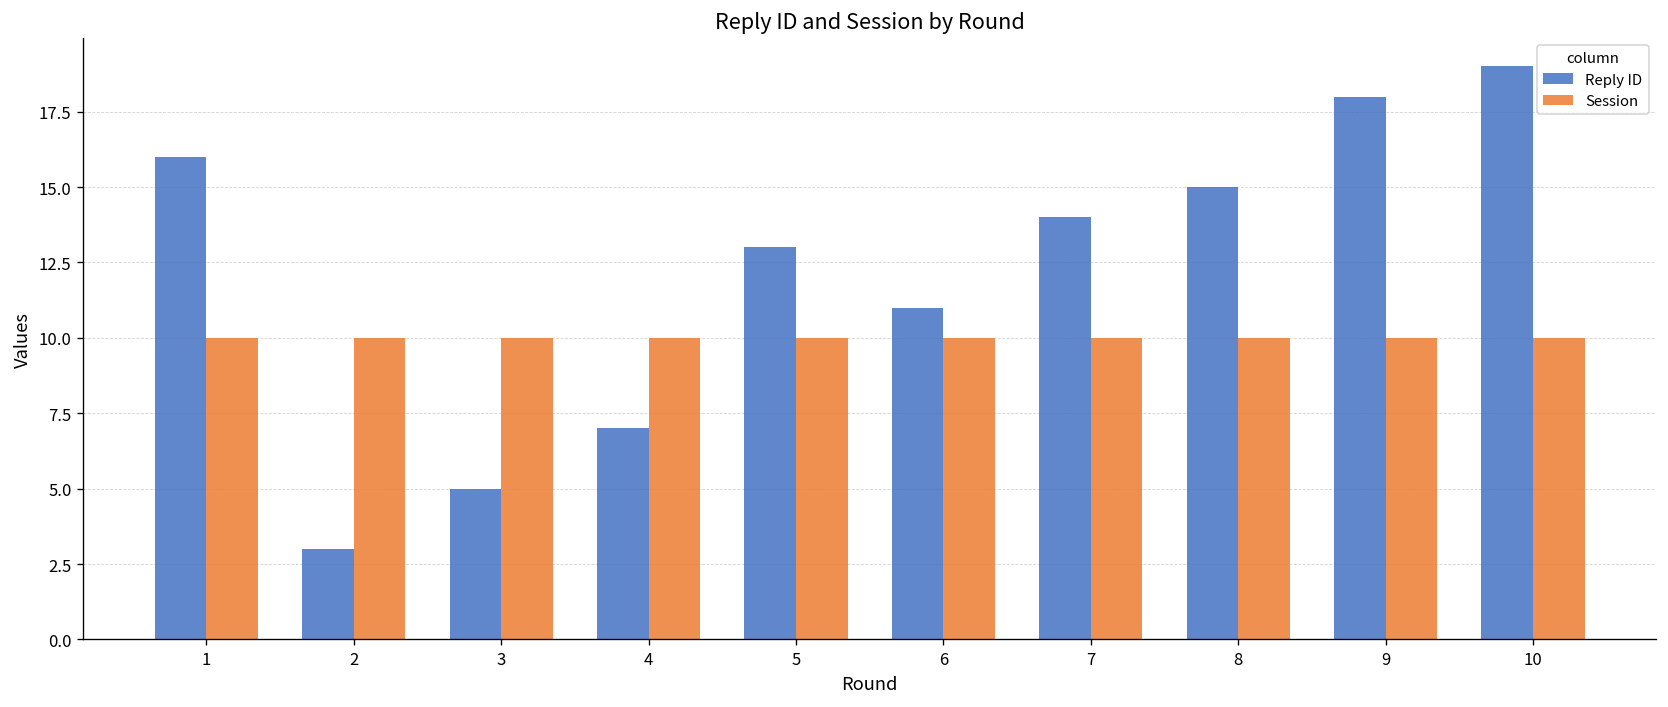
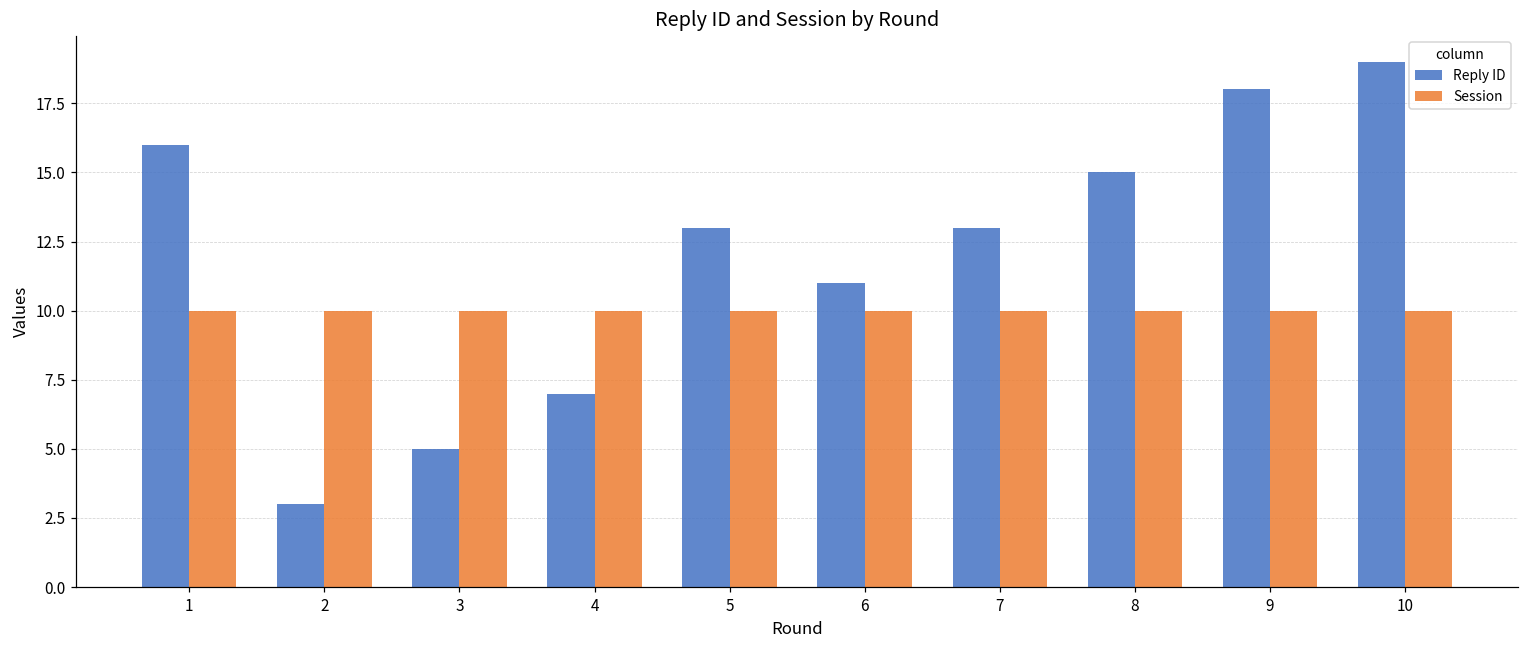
  {
    "Reply ID": {
      "1": 16,
      "2": 3,
      "3": 5,
      "4": 7,
      "5": 13,
      "6": 11,
-     "7": 14,
+     "7": 13,
      "8": 15,
      "9": 18,
      "10": 19
    },
    "Session": {
      "1": 10,
      "2": 10,
      "3": 10,
      "4": 10,
      "5": 10,
      "6": 10,
      "7": 10,
      "8": 10,
      "9": 10,
      "10": 10
    }
  }
